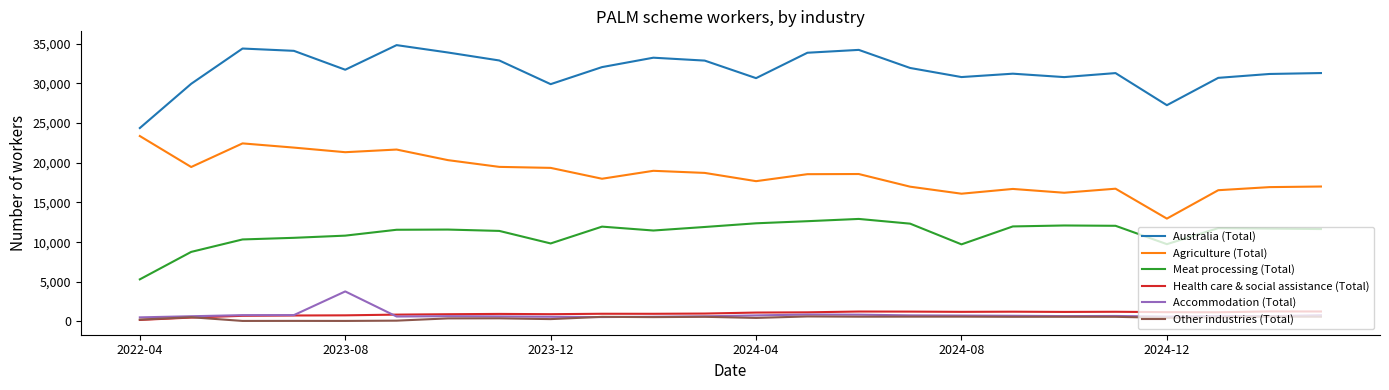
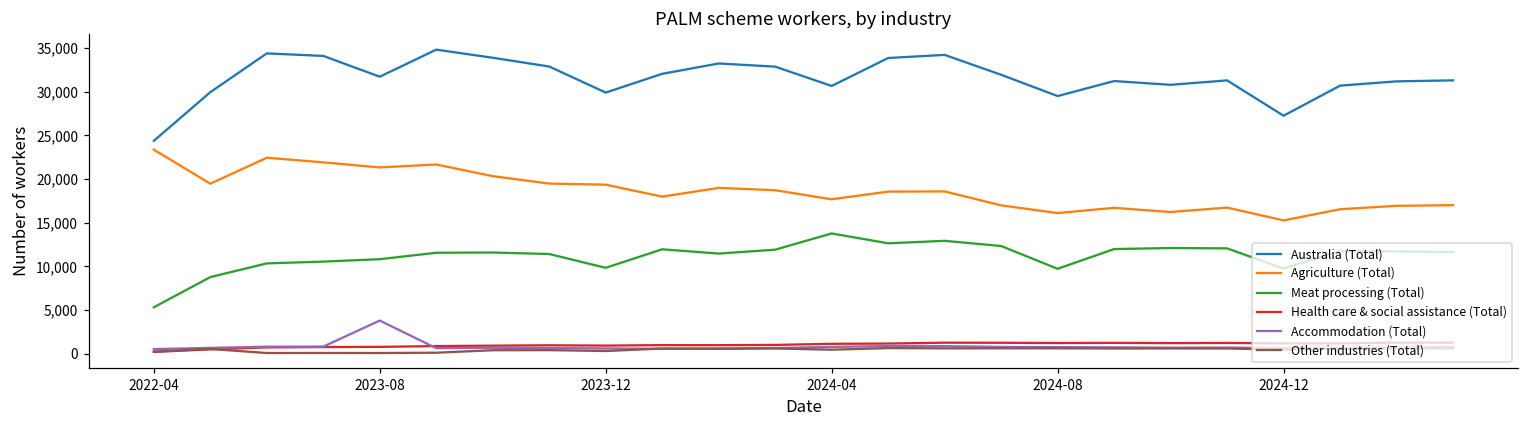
  {
    "Australia (Total)": {
      "2022-04": "24,000",
      "2023-08": "32,000",
      "2023-12": "30,000",
      "2024-04": "31,000",
-     "2024-08": "31,000",
+     "2024-08": "30,000",
      "2024-12": "27,000"
    },
    "Agriculture (Total)": {
      "2022-04": "23,000",
      "2023-08": "21,000",
      "2023-12": "19,000",
      "2024-04": "18,000",
      "2024-08": "16,000",
-     "2024-12": "13,000"
+     "2024-12": "15,000"
    },
    "Meat processing (Total)": {
      "2022-04": "5,000",
      "2023-08": "11,000",
      "2023-12": "10,000",
-     "2024-04": "12,000",
+     "2024-04": "14,000",
      "2024-08": "10,000"
    },
    "Health care & social assistance (Total)": {
      "2023-08": "1,000",
      "2023-12": "1,000",
      "2024-04": "1,000",
      "2024-08": "1,000"
    },
    "Accommodation (Total)": {
      "2023-08": "4,000"
    },
    "Other industries (Total)": {
      "2023-08": "0"
    }
  }
